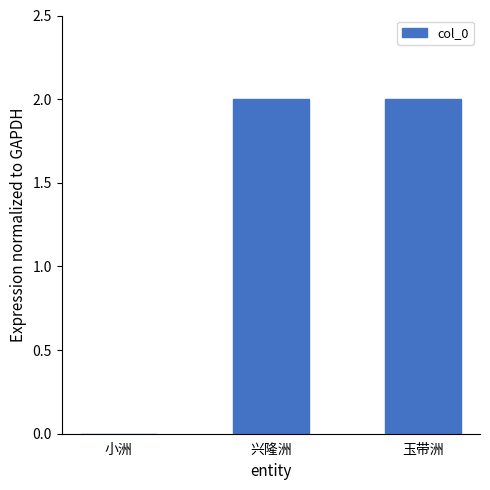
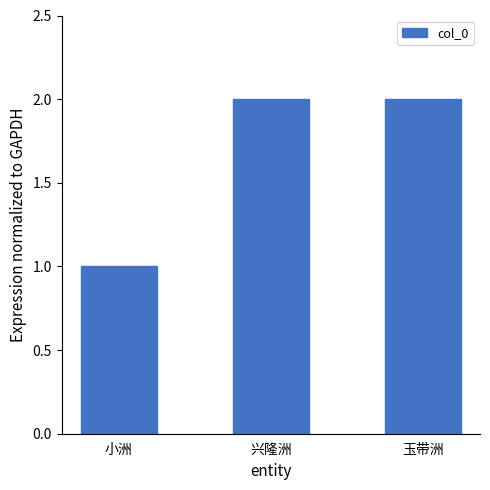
  {
-   "小洲": 0,
+   "小洲": 1,
    "兴隆洲": 2,
    "玉带洲": 2
  }
